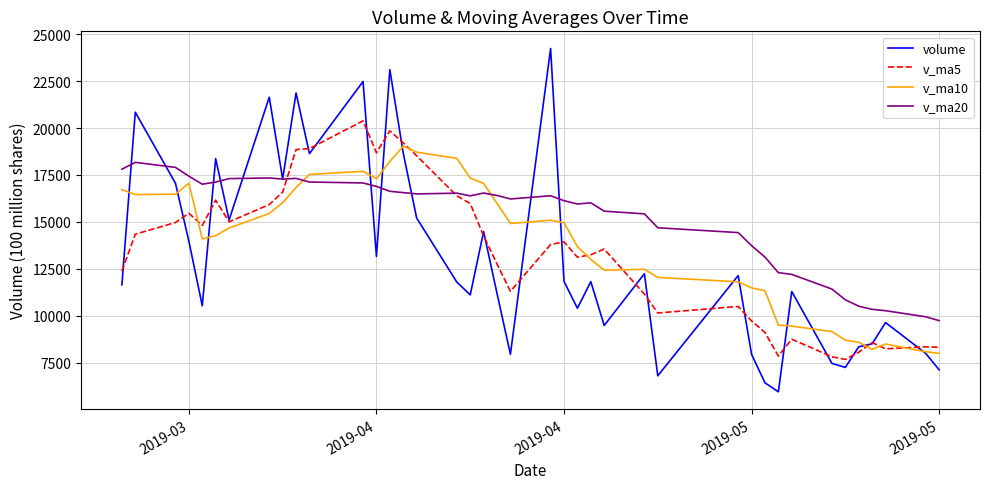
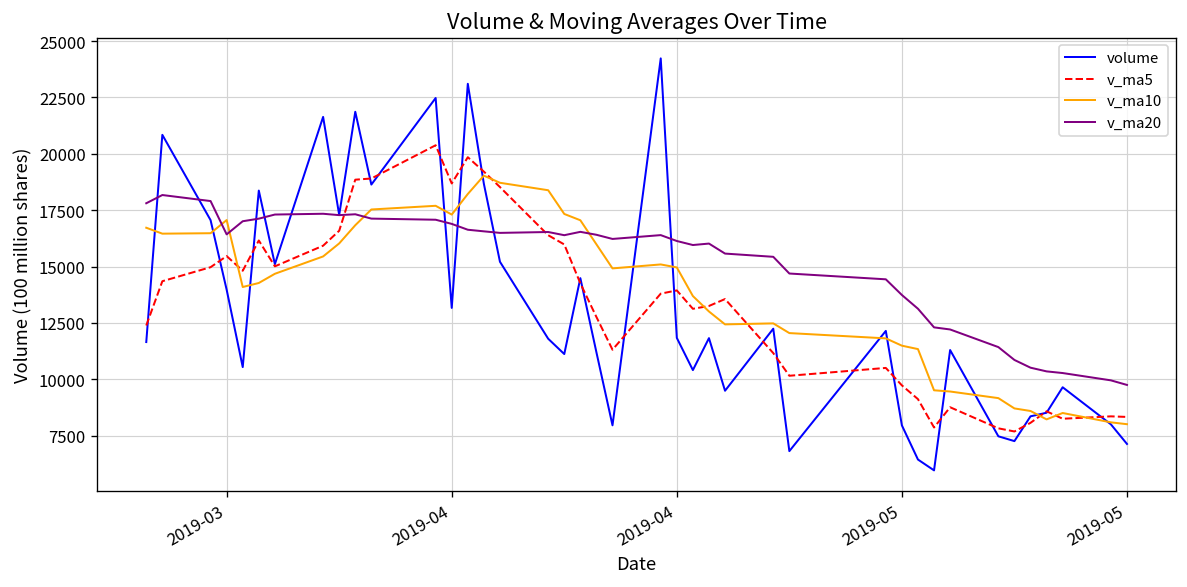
  {
    "volume": {
      "2019-03": 14000
    },
    "v_ma5": {
      "2019-03": 15500
    },
    "v_ma10": {
      "2019-03": 17100
    },
    "v_ma20": {
-     "2019-03": 17400
+     "2019-03": 16400
    }
  }
